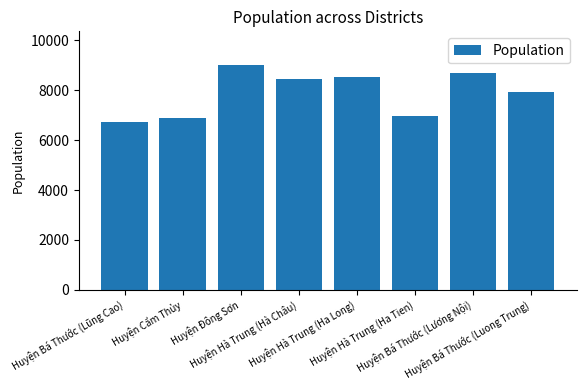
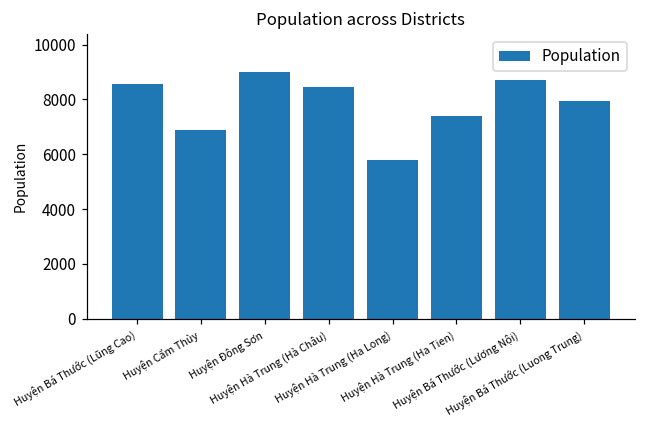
  {
-   "Huyện Bá Thước (Lũng Cao)": 6700,
+   "Huyện Bá Thước (Lũng Cao)": 8600,
    "Huyện Cẩm Thủy": 6900,
    "Huyện Đông Sơn": 9000,
    "Huyện Hà Trung (Hà Châu)": 8500,
-   "Huyện Hà Trung (Ha Long)": 8500,
-   "Huyện Hà Trung (Ha Tien)": 7000,
+   "Huyện Hà Trung (Ha Long)": 5800,
+   "Huyện Hà Trung (Ha Tien)": 7400,
    "Huyện Bá Thước (Lương Nội)": 8700,
    "Huyện Bá Thước (Luong Trung)": 7900
  }
